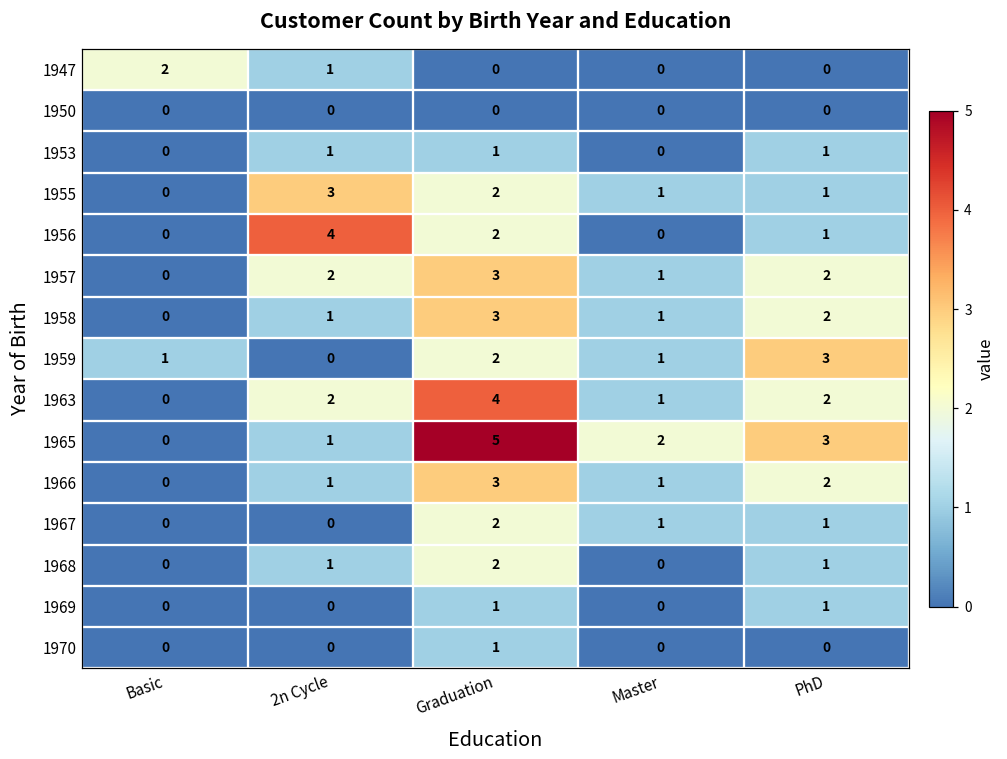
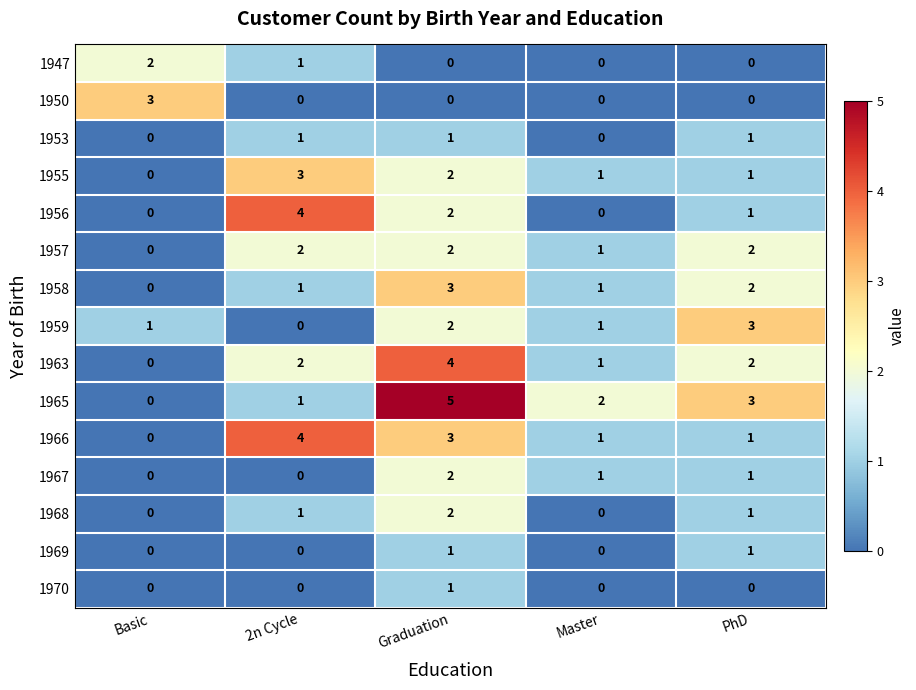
  {
    "1947": {
      "Basic": 2,
      "2n Cycle": 1,
      "Graduation": 0,
      "Master": 0,
      "PhD": 0
    },
    "1950": {
-     "Basic": 0,
+     "Basic": 3,
      "2n Cycle": 0,
      "Graduation": 0,
      "Master": 0,
      "PhD": 0
    },
    "1953": {
      "Basic": 0,
      "2n Cycle": 1,
      "Graduation": 1,
      "Master": 0,
      "PhD": 1
    },
    "1955": {
      "Basic": 0,
      "2n Cycle": 3,
      "Graduation": 2,
      "Master": 1,
      "PhD": 1
    },
    "1956": {
      "Basic": 0,
      "2n Cycle": 4,
      "Graduation": 2,
      "Master": 0,
      "PhD": 1
    },
    "1957": {
      "Basic": 0,
      "2n Cycle": 2,
-     "Graduation": 3,
+     "Graduation": 2,
      "Master": 1,
      "PhD": 2
    },
    "1958": {
      "Basic": 0,
      "2n Cycle": 1,
      "Graduation": 3,
      "Master": 1,
      "PhD": 2
    },
    "1959": {
      "Basic": 1,
      "2n Cycle": 0,
      "Graduation": 2,
      "Master": 1,
      "PhD": 3
    },
    "1963": {
      "Basic": 0,
      "2n Cycle": 2,
      "Graduation": 4,
      "Master": 1,
      "PhD": 2
    },
    "1965": {
      "Basic": 0,
      "2n Cycle": 1,
      "Graduation": 5,
      "Master": 2,
      "PhD": 3
    },
    "1966": {
      "Basic": 0,
-     "2n Cycle": 1,
+     "2n Cycle": 4,
      "Graduation": 3,
      "Master": 1,
-     "PhD": 2
+     "PhD": 1
    },
    "1967": {
      "Basic": 0,
      "2n Cycle": 0,
      "Graduation": 2,
      "Master": 1,
      "PhD": 1
    },
    "1968": {
      "Basic": 0,
      "2n Cycle": 1,
      "Graduation": 2,
      "Master": 0,
      "PhD": 1
    },
    "1969": {
      "Basic": 0,
      "2n Cycle": 0,
      "Graduation": 1,
      "Master": 0,
      "PhD": 1
    },
    "1970": {
      "Basic": 0,
      "2n Cycle": 0,
      "Graduation": 1,
      "Master": 0,
      "PhD": 0
    }
  }
